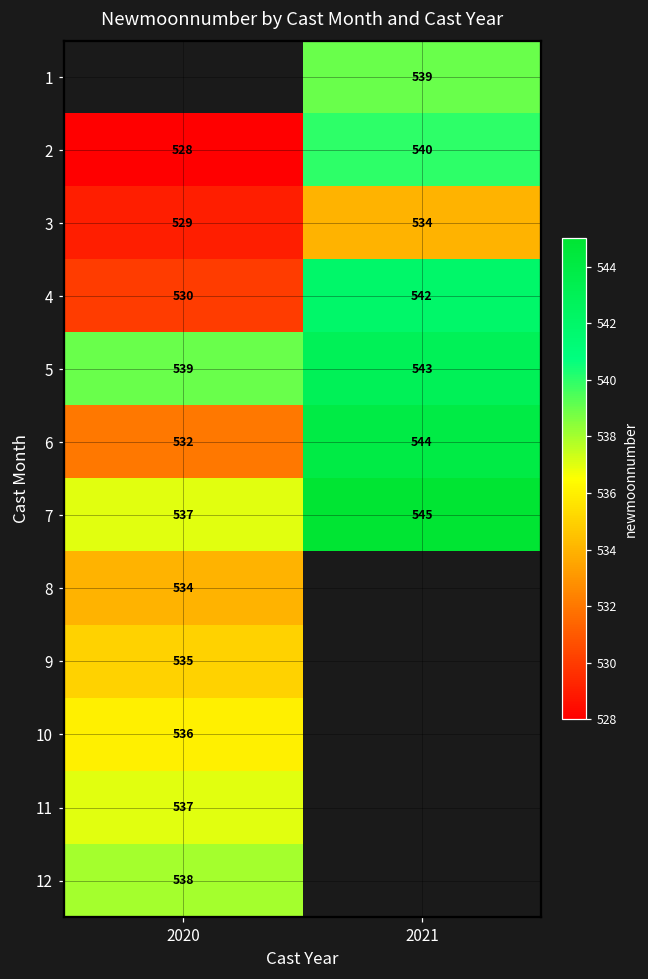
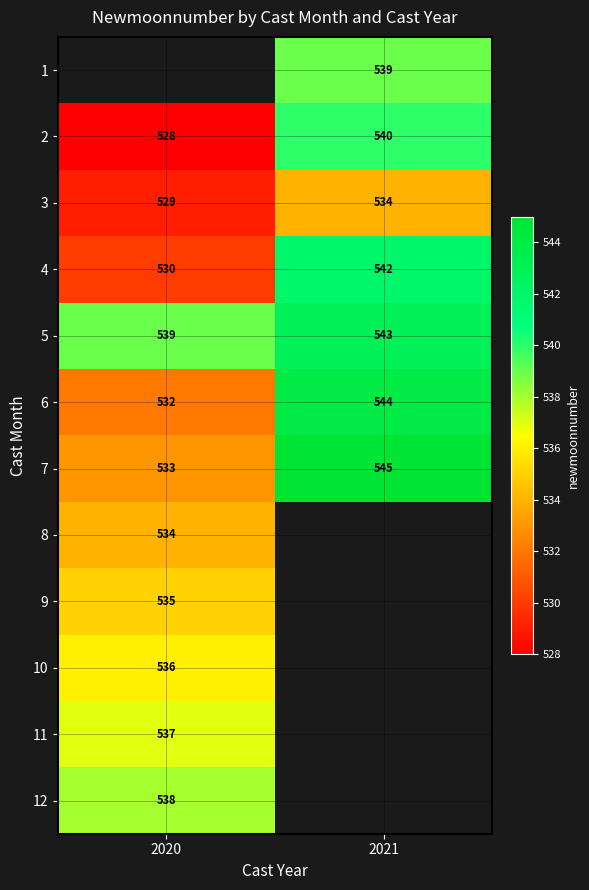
  {
    "1": {
      "2021": 539
    },
    "2": {
      "2020": 528,
      "2021": 540
    },
    "3": {
      "2020": 529,
      "2021": 534
    },
    "4": {
      "2020": 530,
      "2021": 542
    },
    "5": {
      "2020": 539,
      "2021": 543
    },
    "6": {
      "2020": 532,
      "2021": 544
    },
    "7": {
-     "2020": 537,
+     "2020": 533,
      "2021": 545
    },
    "8": {
      "2020": 534
    },
    "9": {
      "2020": 535
    },
    "10": {
      "2020": 536
    },
    "11": {
      "2020": 537
    },
    "12": {
      "2020": 538
    }
  }
